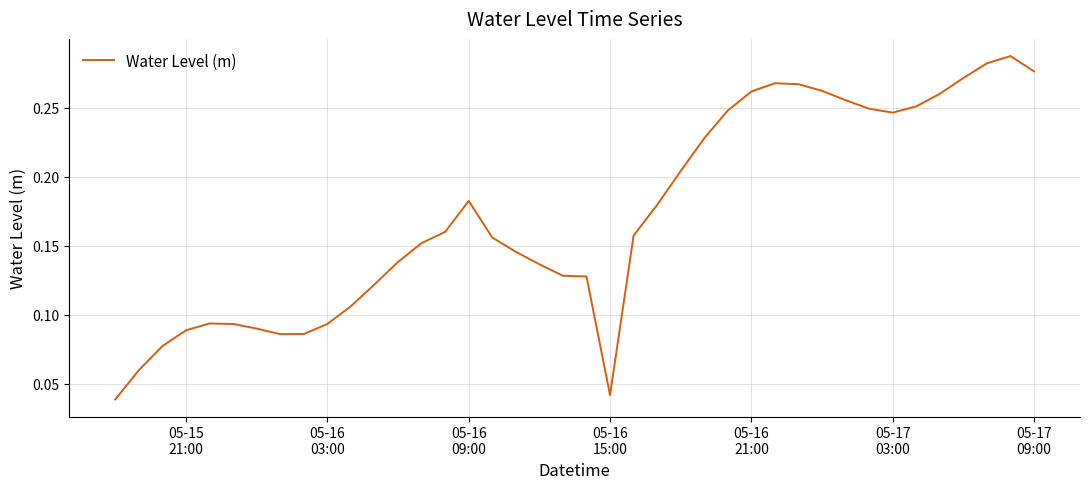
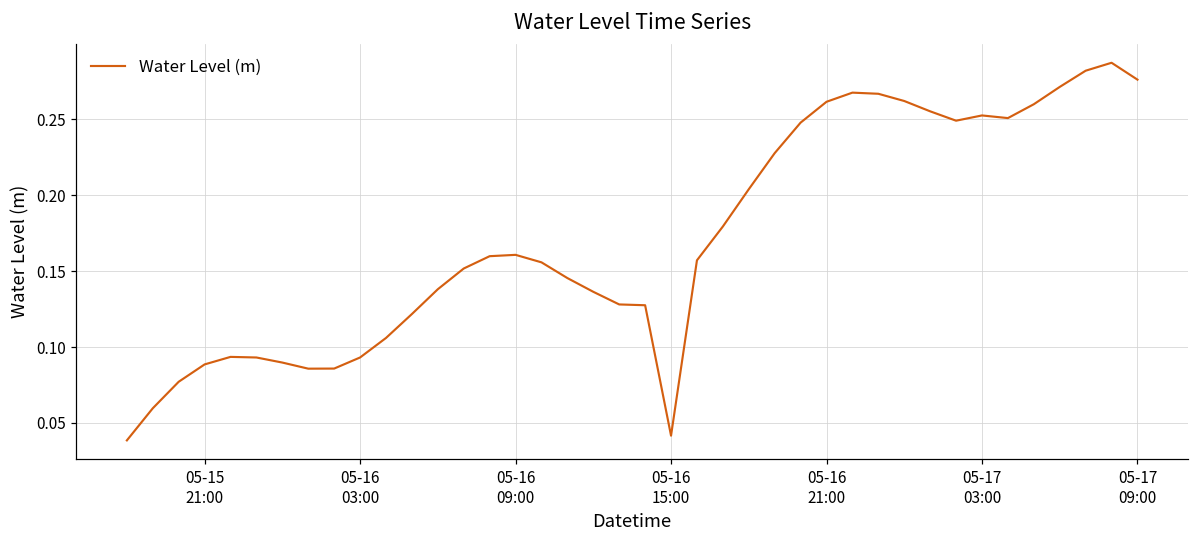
  {
    "05-15 21:00": 0.089,
    "05-16 03:00": 0.093,
-   "05-16 09:00": 0.182,
+   "05-16 09:00": 0.161,
    "05-16 15:00": 0.042,
    "05-16 21:00": 0.262,
-   "05-17 03:00": 0.246,
+   "05-17 03:00": 0.253,
    "05-17 09:00": 0.276
  }
